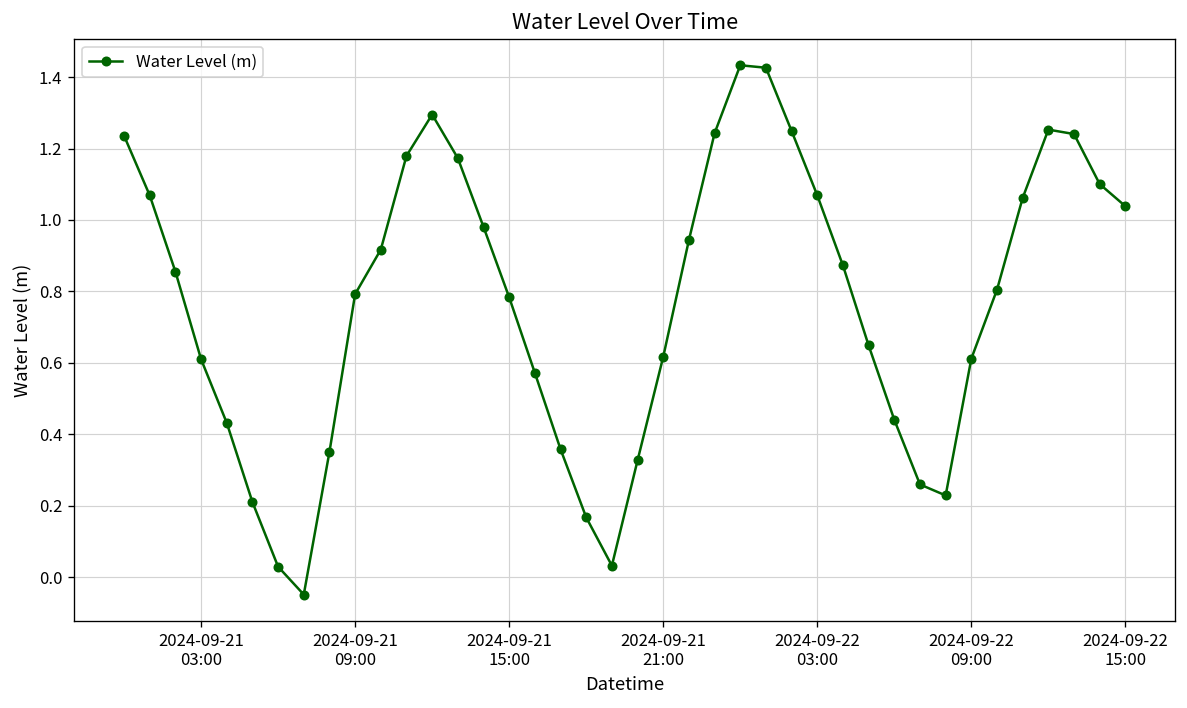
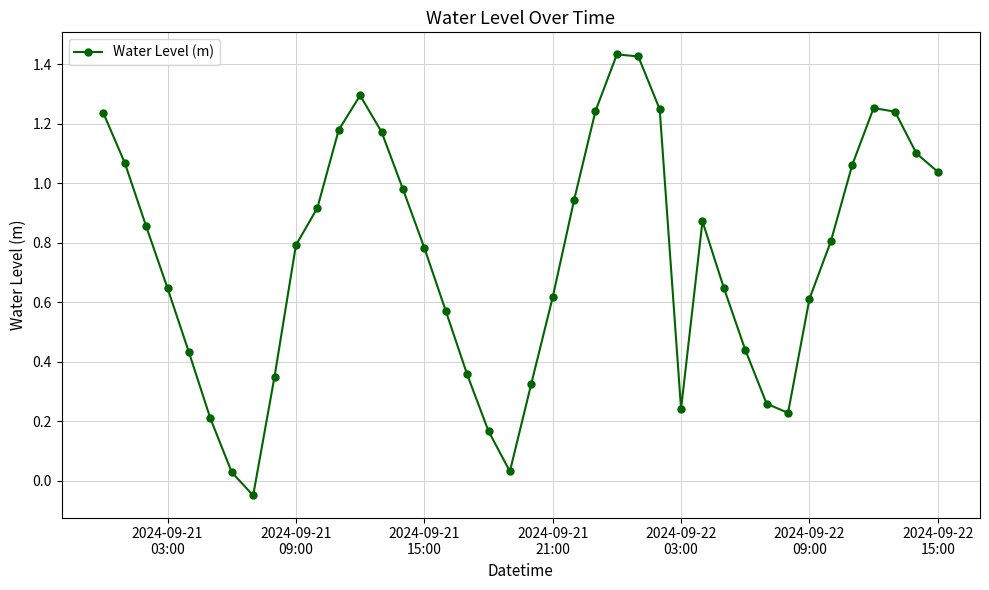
  {
-   "2024-09-21 03:00": 0.61,
+   "2024-09-21 03:00": 0.65,
    "2024-09-21 09:00": 0.79,
    "2024-09-21 15:00": 0.78,
    "2024-09-21 21:00": 0.62,
-   "2024-09-22 03:00": 1.07,
+   "2024-09-22 03:00": 0.24,
    "2024-09-22 09:00": 0.61,
    "2024-09-22 15:00": 1.04
  }
